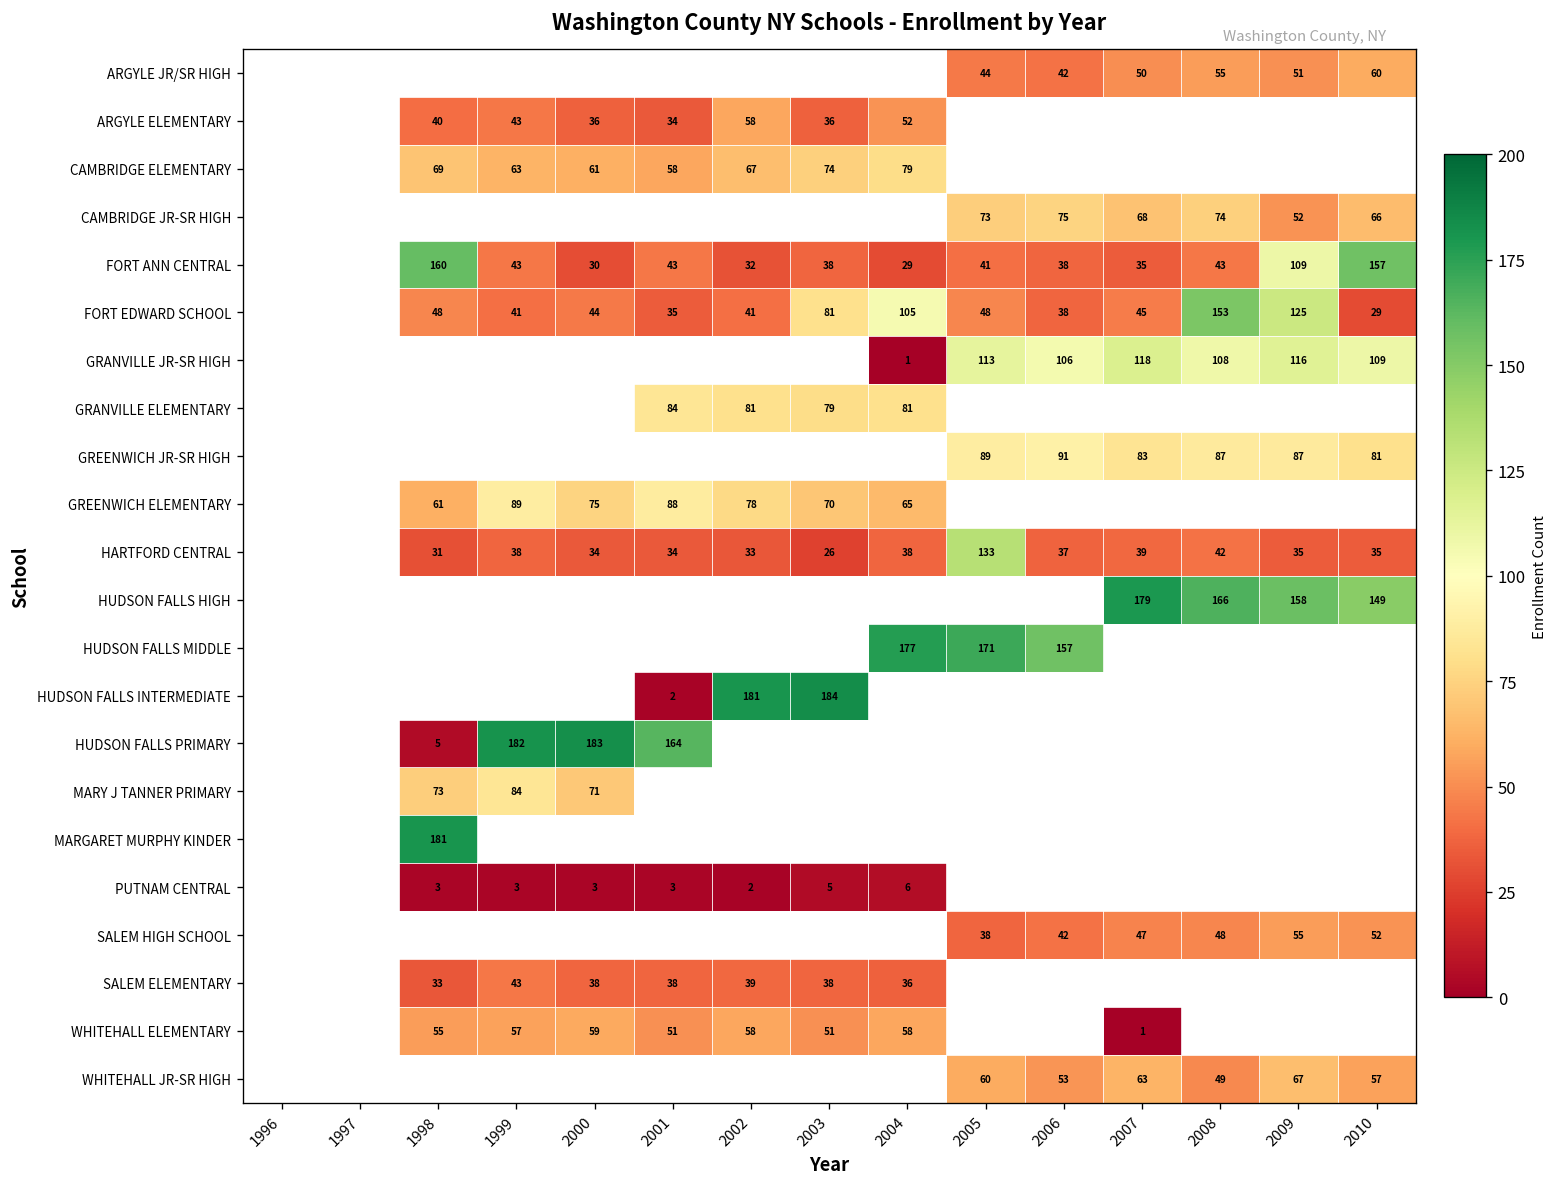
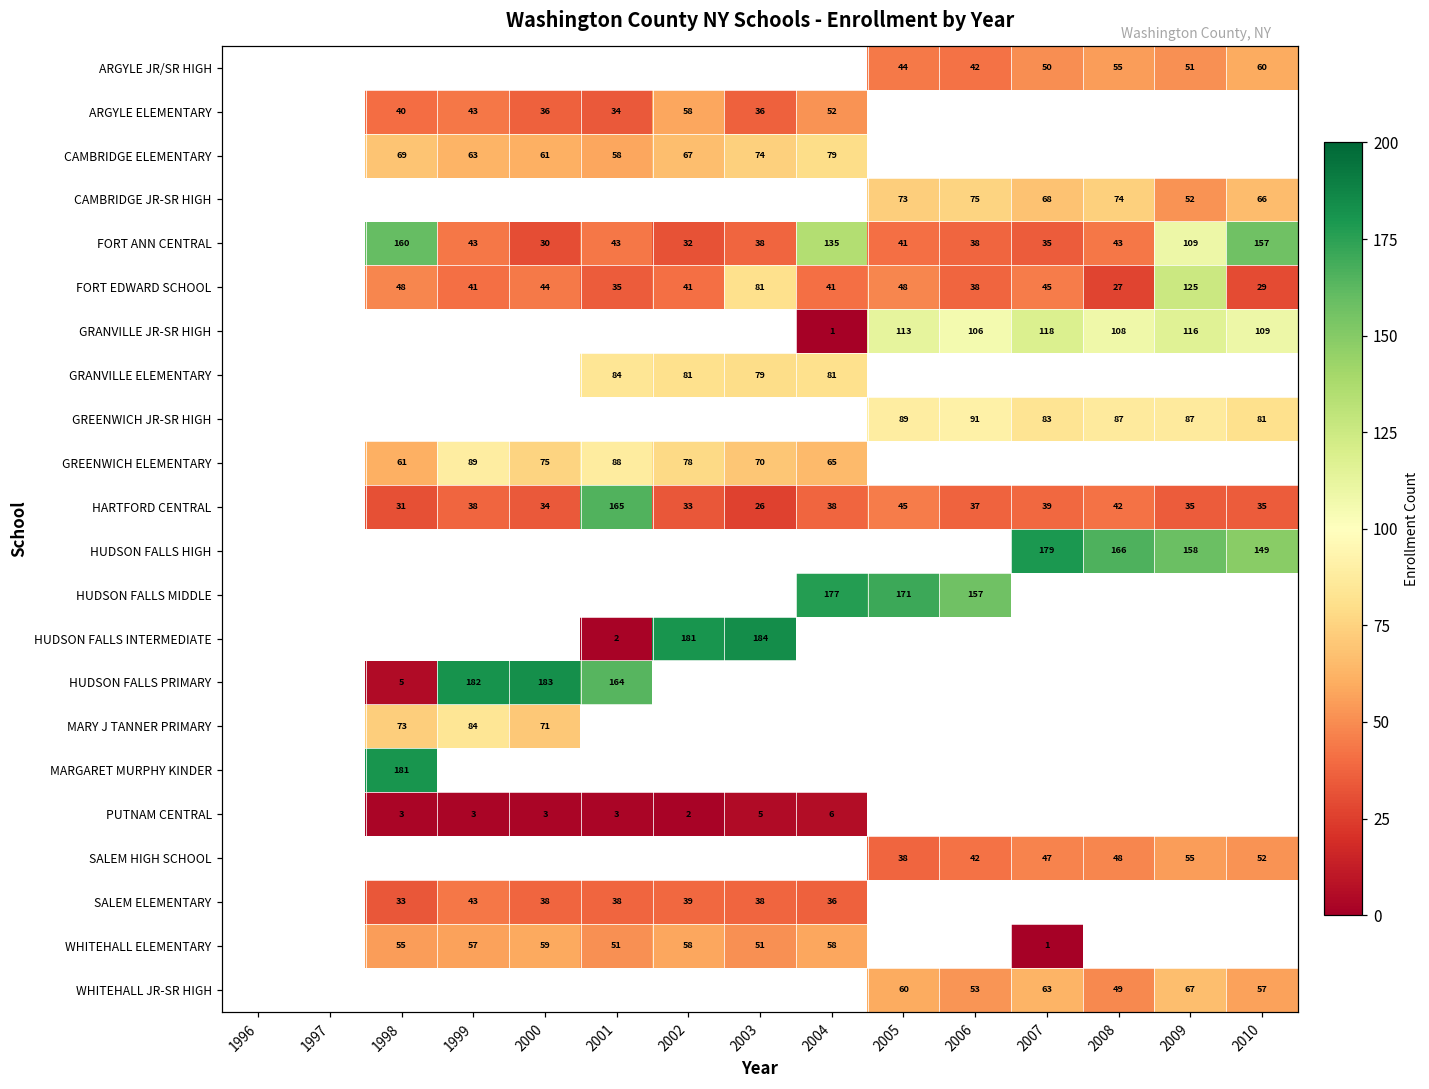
  {
    "ARGYLE JR/SR HIGH": {
      "2005": 44,
      "2006": 42,
      "2007": 50,
      "2008": 55,
      "2009": 51,
      "2010": 60
    },
    "ARGYLE ELEMENTARY": {
      "1998": 40,
      "1999": 43,
      "2000": 36,
      "2001": 34,
      "2002": 58,
      "2003": 36,
      "2004": 52
    },
    "CAMBRIDGE ELEMENTARY": {
      "1998": 69,
      "1999": 63,
      "2000": 61,
      "2001": 58,
      "2002": 67,
      "2003": 74,
      "2004": 79
    },
    "CAMBRIDGE JR-SR HIGH": {
      "2005": 73,
      "2006": 75,
      "2007": 68,
      "2008": 74,
      "2009": 52,
      "2010": 66
    },
    "FORT ANN CENTRAL": {
      "1998": 160,
      "1999": 43,
      "2000": 30,
      "2001": 43,
      "2002": 32,
      "2003": 38,
-     "2004": 29,
+     "2004": 135,
      "2005": 41,
      "2006": 38,
      "2007": 35,
      "2008": 43,
      "2009": 109,
      "2010": 157
    },
    "FORT EDWARD SCHOOL": {
      "1998": 48,
      "1999": 41,
      "2000": 44,
      "2001": 35,
      "2002": 41,
      "2003": 81,
-     "2004": 105,
+     "2004": 41,
      "2005": 48,
      "2006": 38,
      "2007": 45,
-     "2008": 153,
+     "2008": 27,
      "2009": 125,
      "2010": 29
    },
    "GRANVILLE JR-SR HIGH": {
      "2004": 1,
      "2005": 113,
      "2006": 106,
      "2007": 118,
      "2008": 108,
      "2009": 116,
      "2010": 109
    },
    "GRANVILLE ELEMENTARY": {
      "2001": 84,
      "2002": 81,
      "2003": 79,
      "2004": 81
    },
    "GREENWICH JR-SR HIGH": {
      "2005": 89,
      "2006": 91,
      "2007": 83,
      "2008": 87,
      "2009": 87,
      "2010": 81
    },
    "GREENWICH ELEMENTARY": {
      "1998": 61,
      "1999": 89,
      "2000": 75,
      "2001": 88,
      "2002": 78,
      "2003": 70,
      "2004": 65
    },
    "HARTFORD CENTRAL": {
      "1998": 31,
      "1999": 38,
      "2000": 34,
-     "2001": 34,
+     "2001": 165,
      "2002": 33,
      "2003": 26,
      "2004": 38,
-     "2005": 133,
+     "2005": 45,
      "2006": 37,
      "2007": 39,
      "2008": 42,
      "2009": 35,
      "2010": 35
    },
    "HUDSON FALLS HIGH": {
      "2007": 179,
      "2008": 166,
      "2009": 158,
      "2010": 149
    },
    "HUDSON FALLS MIDDLE": {
      "2004": 177,
      "2005": 171,
      "2006": 157
    },
    "HUDSON FALLS INTERMEDIATE": {
      "2001": 2,
      "2002": 181,
      "2003": 184
    },
    "HUDSON FALLS PRIMARY": {
      "1998": 5,
      "1999": 182,
      "2000": 183,
      "2001": 164
    },
    "MARY J TANNER PRIMARY": {
      "1998": 73,
      "1999": 84,
      "2000": 71
    },
    "MARGARET MURPHY KINDER": {
      "1998": 181
    },
    "PUTNAM CENTRAL": {
      "1998": 3,
      "1999": 3,
      "2000": 3,
      "2001": 3,
      "2002": 2,
      "2003": 5,
      "2004": 6
    },
    "SALEM HIGH SCHOOL": {
      "2005": 38,
      "2006": 42,
      "2007": 47,
      "2008": 48,
      "2009": 55,
      "2010": 52
    },
    "SALEM ELEMENTARY": {
      "1998": 33,
      "1999": 43,
      "2000": 38,
      "2001": 38,
      "2002": 39,
      "2003": 38,
      "2004": 36
    },
    "WHITEHALL ELEMENTARY": {
      "1998": 55,
      "1999": 57,
      "2000": 59,
      "2001": 51,
      "2002": 58,
      "2003": 51,
      "2004": 58,
      "2007": 1
    },
    "WHITEHALL JR-SR HIGH": {
      "2005": 60,
      "2006": 53,
      "2007": 63,
      "2008": 49,
      "2009": 67,
      "2010": 57
    }
  }
